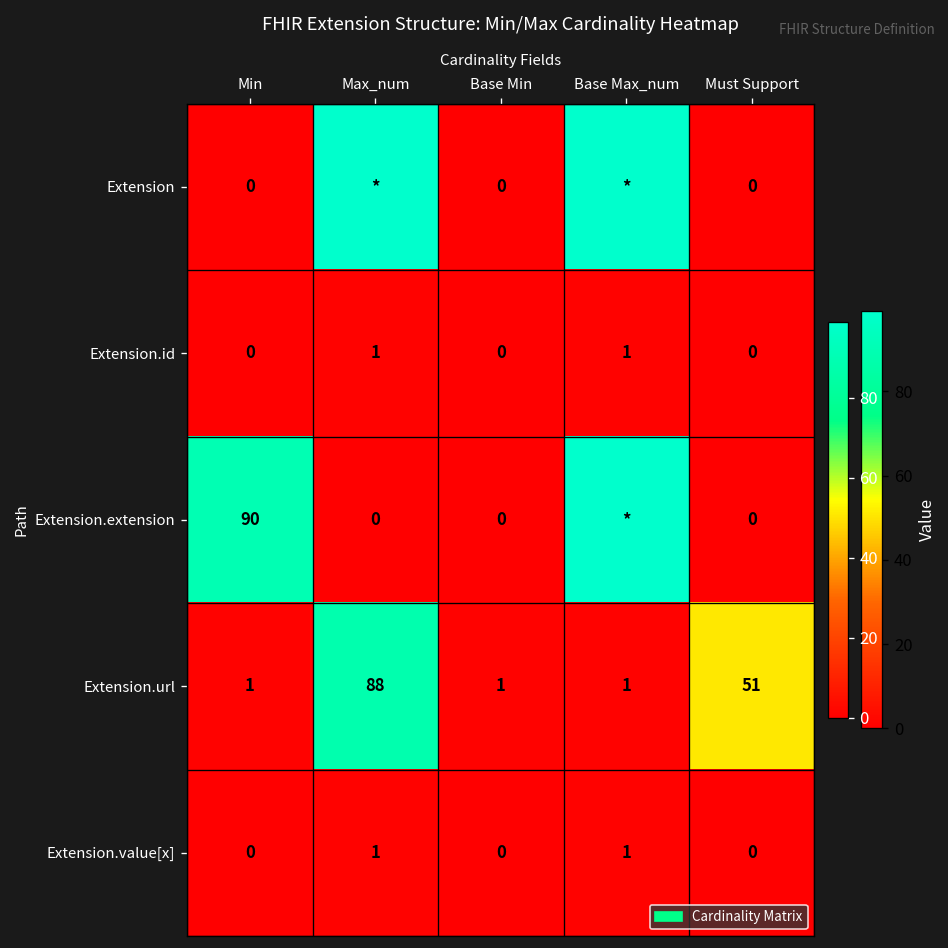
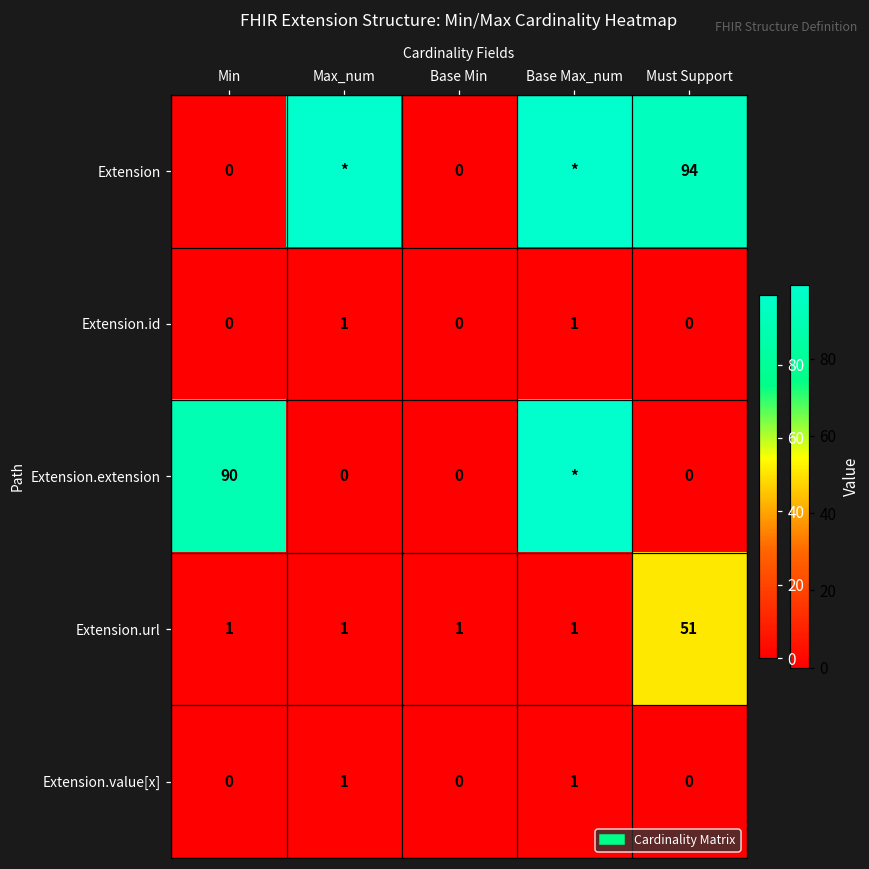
  {
    "Extension": {
      "Min": 0,
      "Base Min": 0,
-     "Must Support": 0
+     "Must Support": 94
    },
    "Extension.id": {
      "Min": 0,
      "Max_num": 1,
      "Base Min": 0,
      "Base Max_num": 1,
      "Must Support": 0
    },
    "Extension.extension": {
      "Min": 90,
      "Max_num": 0,
      "Base Min": 0,
      "Must Support": 0
    },
    "Extension.url": {
      "Min": 1,
-     "Max_num": 88,
+     "Max_num": 1,
      "Base Min": 1,
      "Base Max_num": 1,
      "Must Support": 51
    },
    "Extension.value[x]": {
      "Min": 0,
      "Max_num": 1,
      "Base Min": 0,
      "Base Max_num": 1,
      "Must Support": 0
    }
  }
